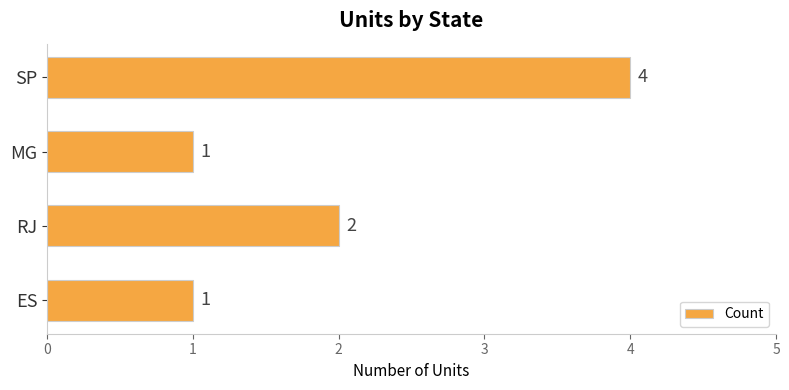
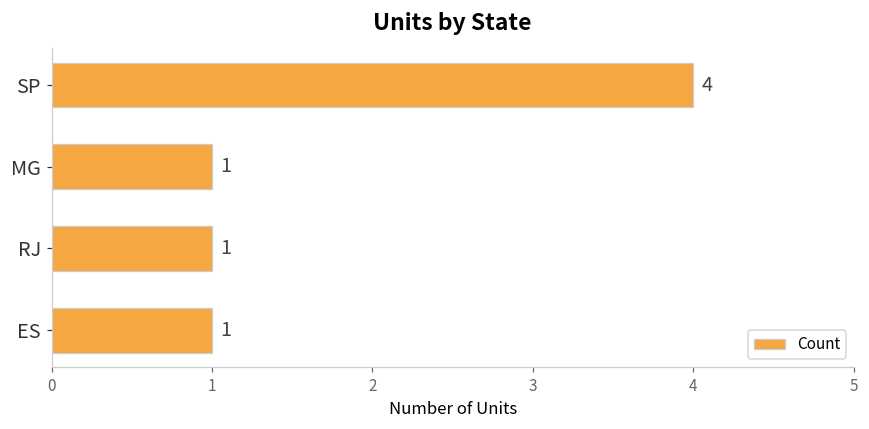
  {
    "SP": 4,
    "MG": 1,
-   "RJ": 2,
+   "RJ": 1,
    "ES": 1
  }
